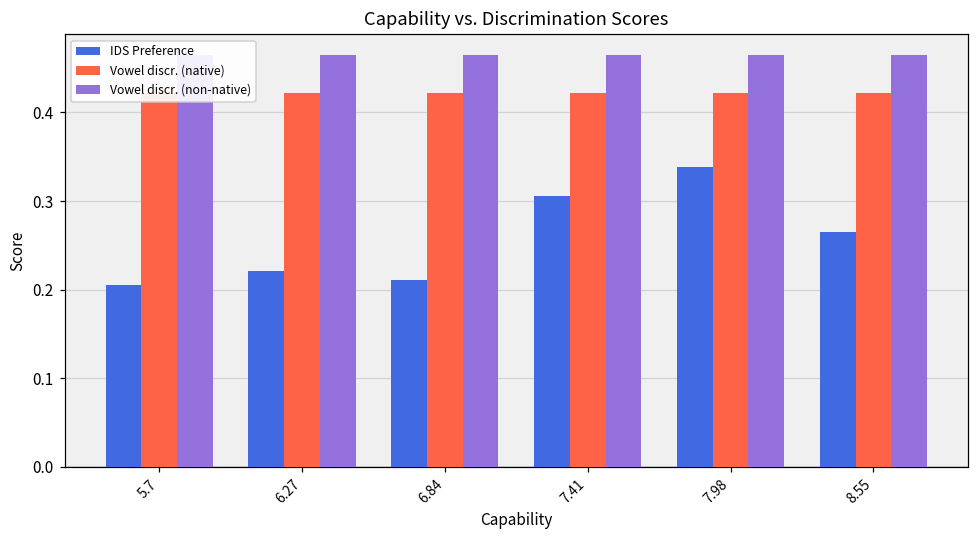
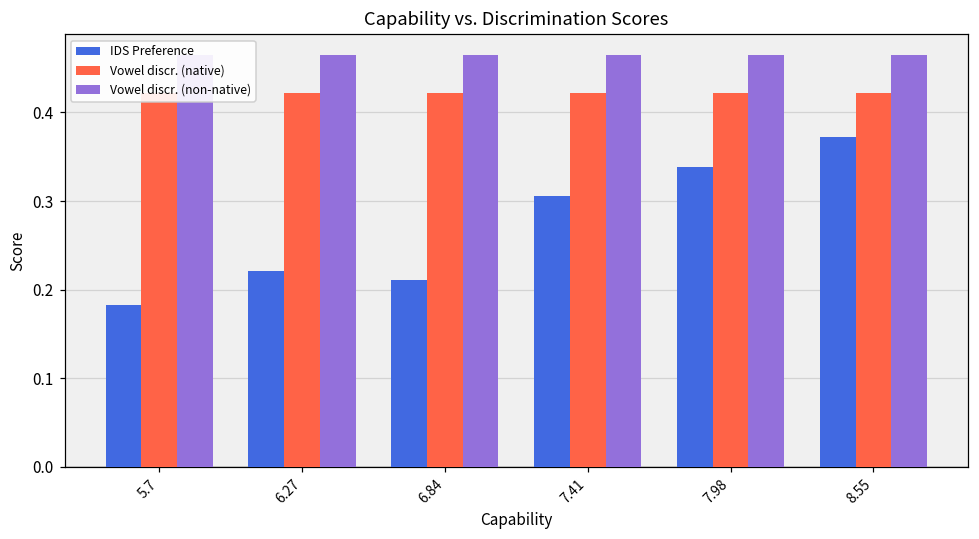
  {
    "IDS Preference": {
-     "5.7": 0.20,
+     "5.7": 0.18,
      "6.27": 0.22,
      "6.84": 0.21,
      "7.41": 0.31,
      "7.98": 0.34,
-     "8.55": 0.27
+     "8.55": 0.37
    },
    "Vowel discr. (native)": {
      "6.27": 0.42,
      "6.84": 0.42,
      "7.41": 0.42,
      "7.98": 0.42,
      "8.55": 0.42
    },
    "Vowel discr. (non-native)": {
      "6.27": 0.46,
      "6.84": 0.46,
      "7.41": 0.46,
      "7.98": 0.46,
      "8.55": 0.46
    }
  }
